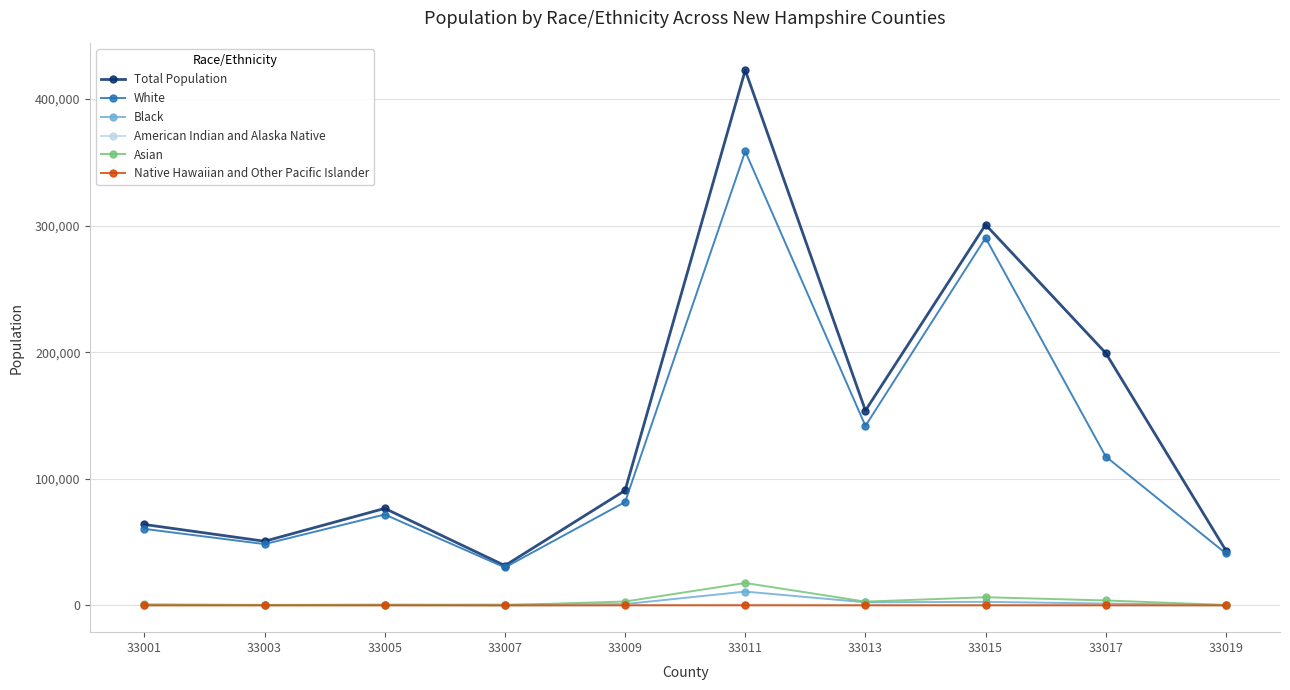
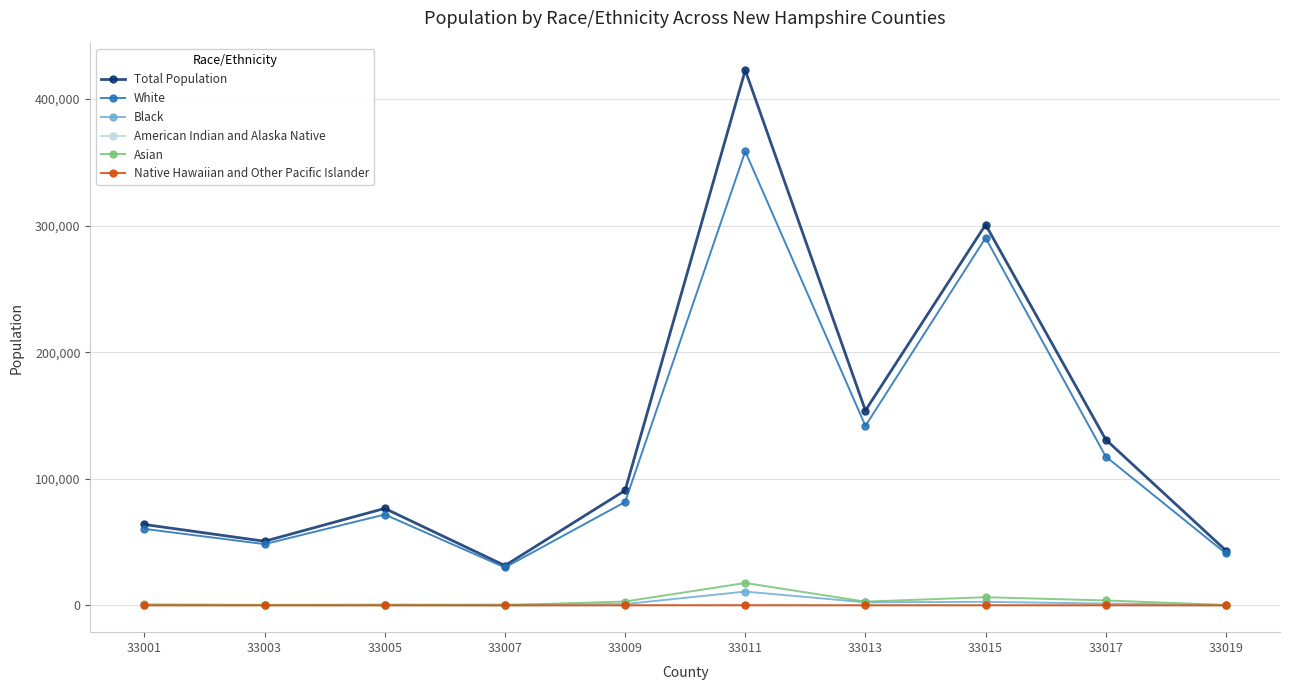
  {
    "Total Population": {
      "33001": "64,000",
      "33003": "51,000",
      "33005": "77,000",
      "33009": "91,000",
      "33011": "423,000",
      "33013": "154,000",
      "33015": "301,000",
-     "33017": "199,000",
+     "33017": "131,000",
      "33019": "43,000"
    },
    "White": {
      "33001": "60,000",
      "33003": "48,000",
      "33005": "72,000",
      "33009": "82,000",
      "33011": "359,000",
      "33013": "142,000",
      "33015": "290,000",
      "33017": "118,000",
      "33019": "41,000"
    },
    "Black": {
      "33011": "11,000",
      "33015": "3,000"
    },
    "Native Hawaiian and Other Pacific Islander": {
      "33013": "0",
      "33015": "0"
    },
    "Asian": {
      "33009": "3,000",
      "33011": "18,000",
      "33015": "6,000",
      "33017": "4,000"
    }
  }
